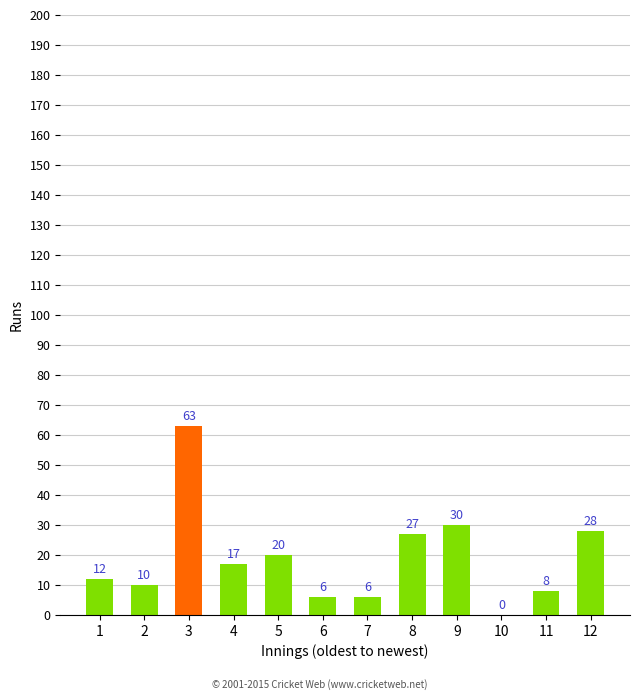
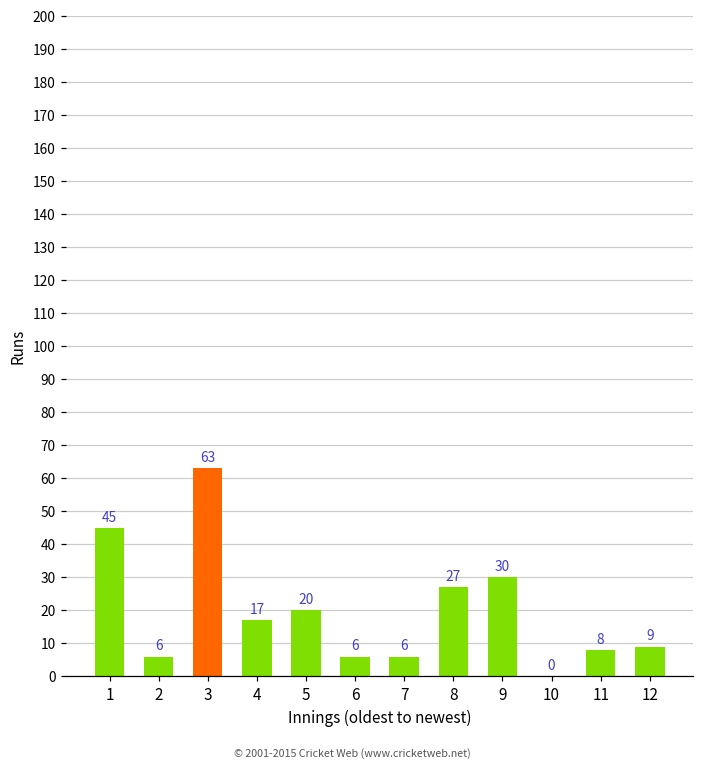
  {
-   "1": 12,
-   "2": 10,
+   "1": 45,
+   "2": 6,
    "3": 63,
    "4": 17,
    "5": 20,
    "6": 6,
    "7": 6,
    "8": 27,
    "9": 30,
    "10": 0,
    "11": 8,
-   "12": 28
+   "12": 9
  }
